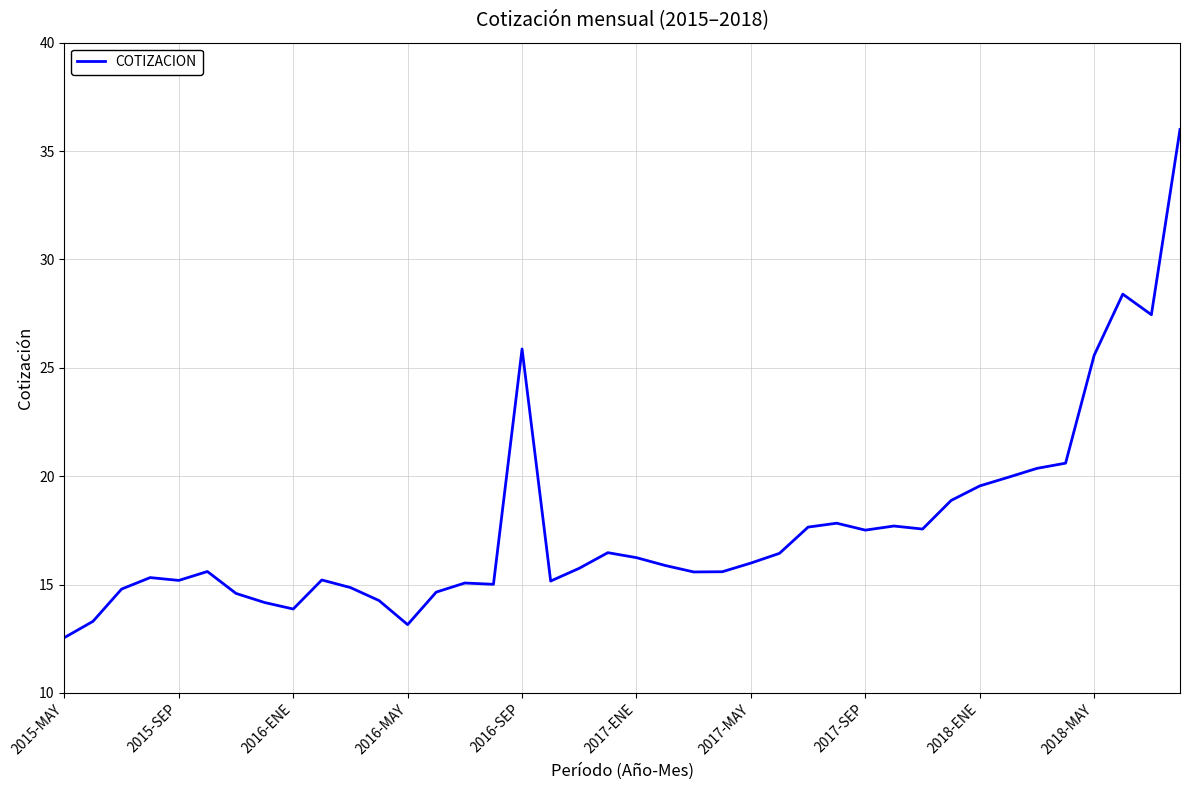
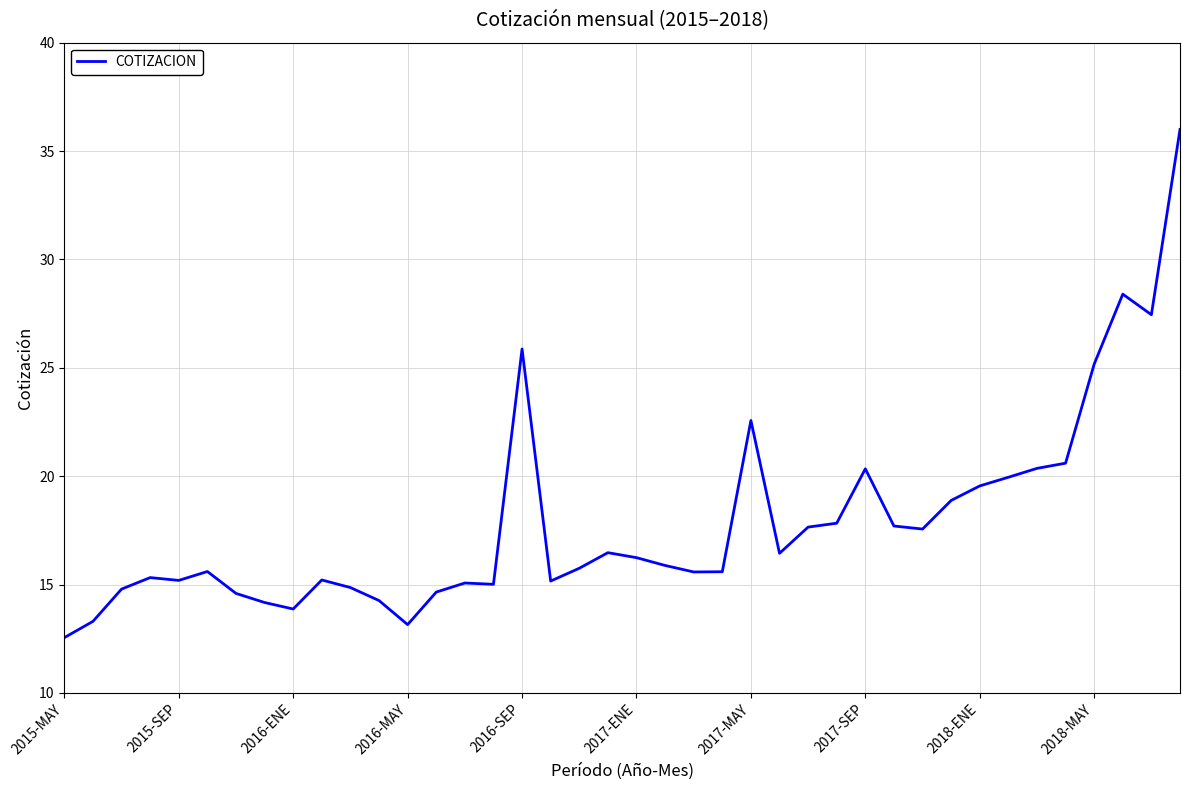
  {
    "2015-MAY": 12.6,
    "2015-SEP": 15.2,
    "2016-ENE": 13.9,
    "2016-MAY": 13.2,
    "2016-SEP": 25.9,
    "2017-ENE": 16.2,
-   "2017-MAY": 16.0,
-   "2017-SEP": 17.5,
+   "2017-MAY": 22.6,
+   "2017-SEP": 20.3,
    "2018-ENE": 19.6,
-   "2018-MAY": 25.6
+   "2018-MAY": 25.2
  }
